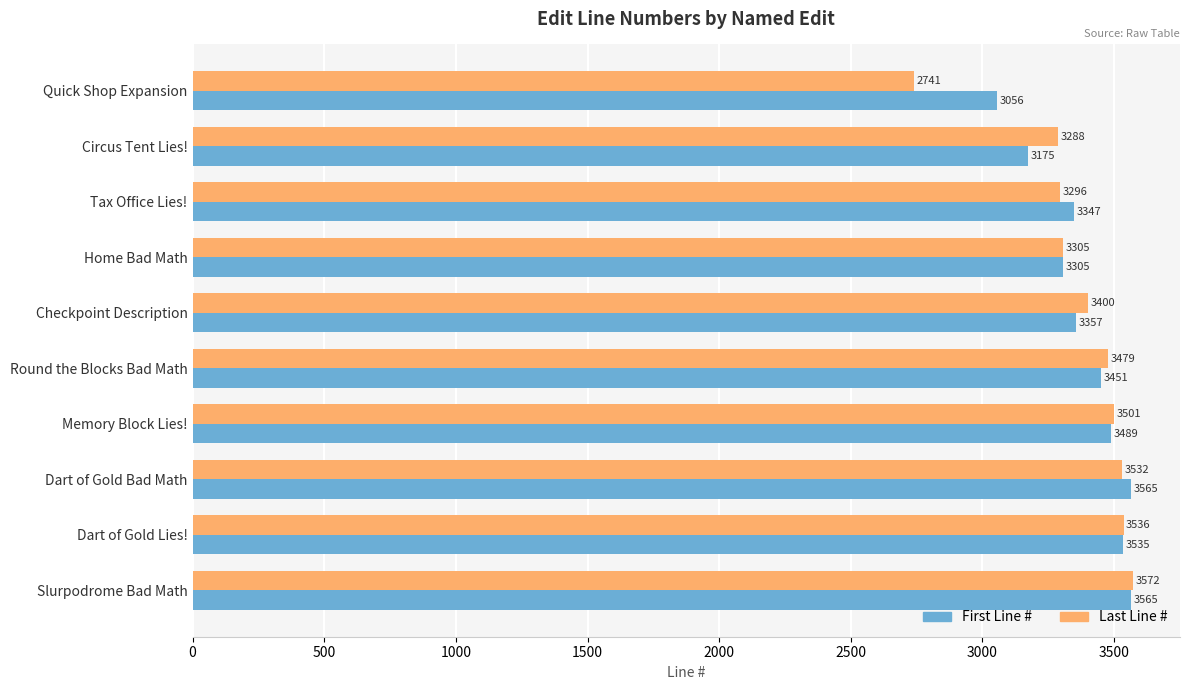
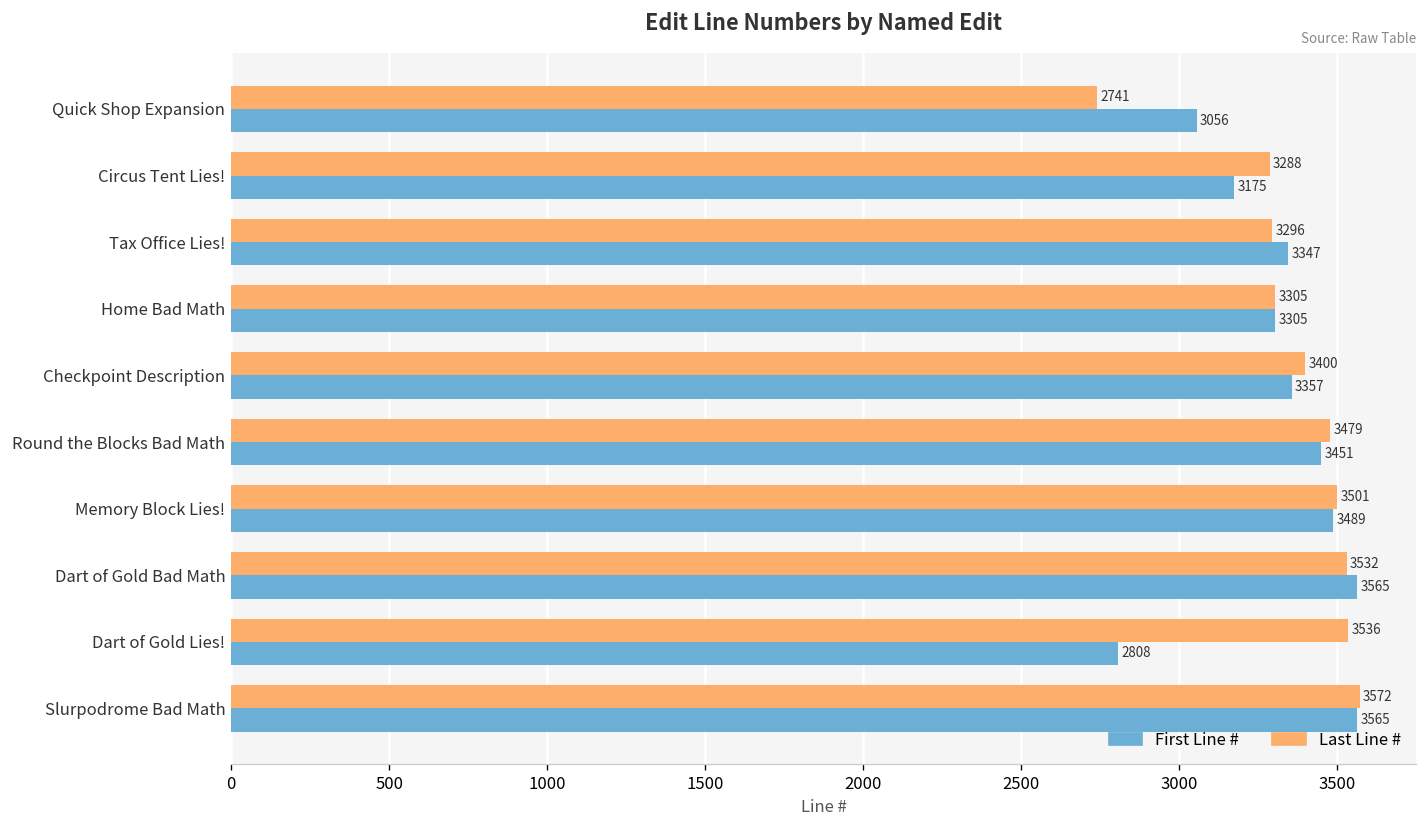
  {
    "First Line #": {
      "Quick Shop Expansion": 3056,
      "Circus Tent Lies!": 3175,
      "Tax Office Lies!": 3347,
      "Home Bad Math": 3305,
      "Checkpoint Description": 3357,
      "Round the Blocks Bad Math": 3451,
      "Memory Block Lies!": 3489,
      "Dart of Gold Bad Math": 3565,
-     "Dart of Gold Lies!": 3535,
+     "Dart of Gold Lies!": 2808,
      "Slurpodrome Bad Math": 3565
    },
    "Last Line #": {
      "Quick Shop Expansion": 2741,
      "Circus Tent Lies!": 3288,
      "Tax Office Lies!": 3296,
      "Home Bad Math": 3305,
      "Checkpoint Description": 3400,
      "Round the Blocks Bad Math": 3479,
      "Memory Block Lies!": 3501,
      "Dart of Gold Bad Math": 3532,
      "Dart of Gold Lies!": 3536,
      "Slurpodrome Bad Math": 3572
    }
  }
